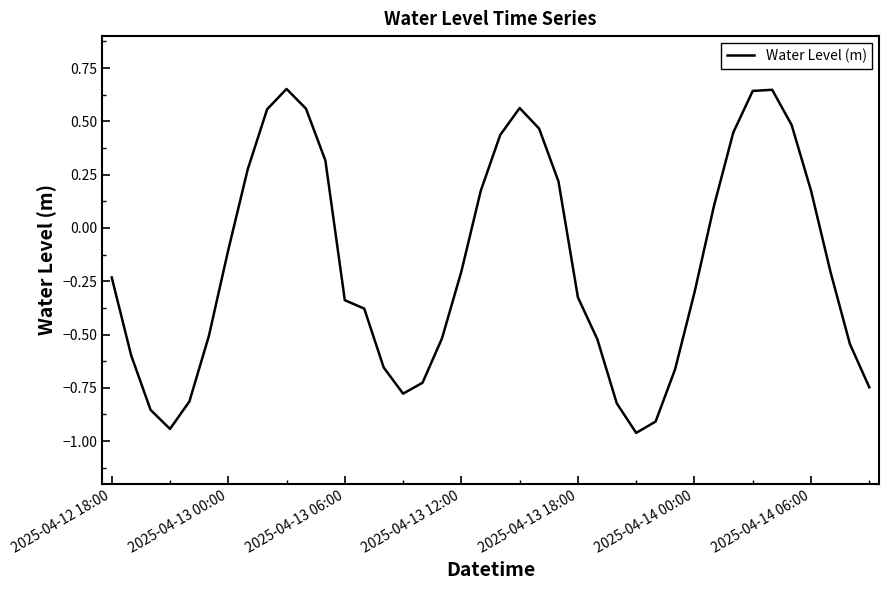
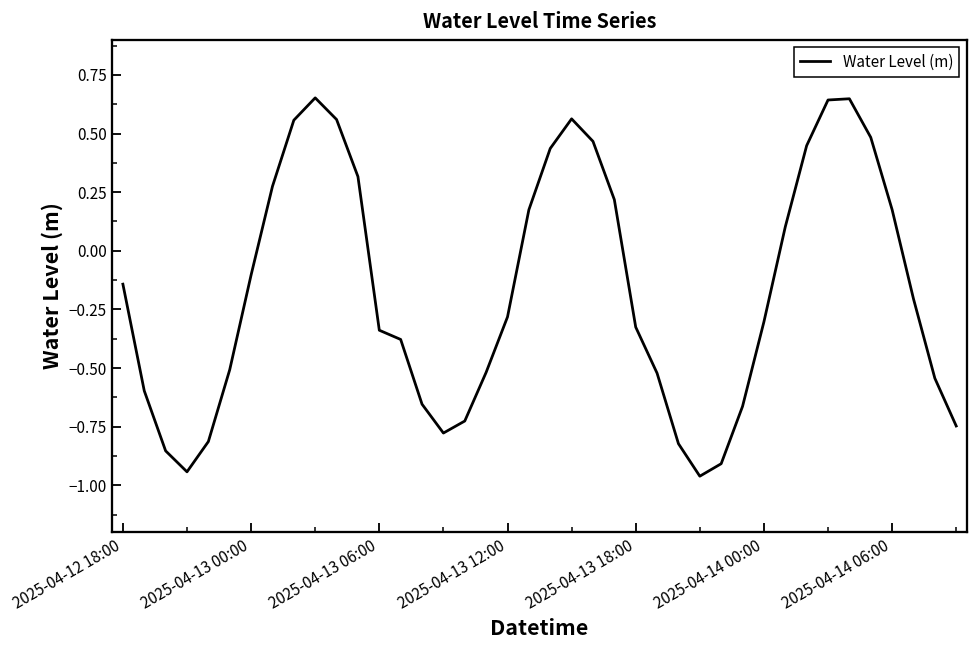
  {
-   "2025-04-12 18:00": -0.23,
+   "2025-04-12 18:00": -0.14,
    "2025-04-13 00:00": -0.10,
    "2025-04-13 06:00": -0.34,
-   "2025-04-13 12:00": -0.20,
+   "2025-04-13 12:00": -0.28,
    "2025-04-13 18:00": -0.33,
    "2025-04-14 00:00": -0.30,
    "2025-04-14 06:00": 0.18
  }
